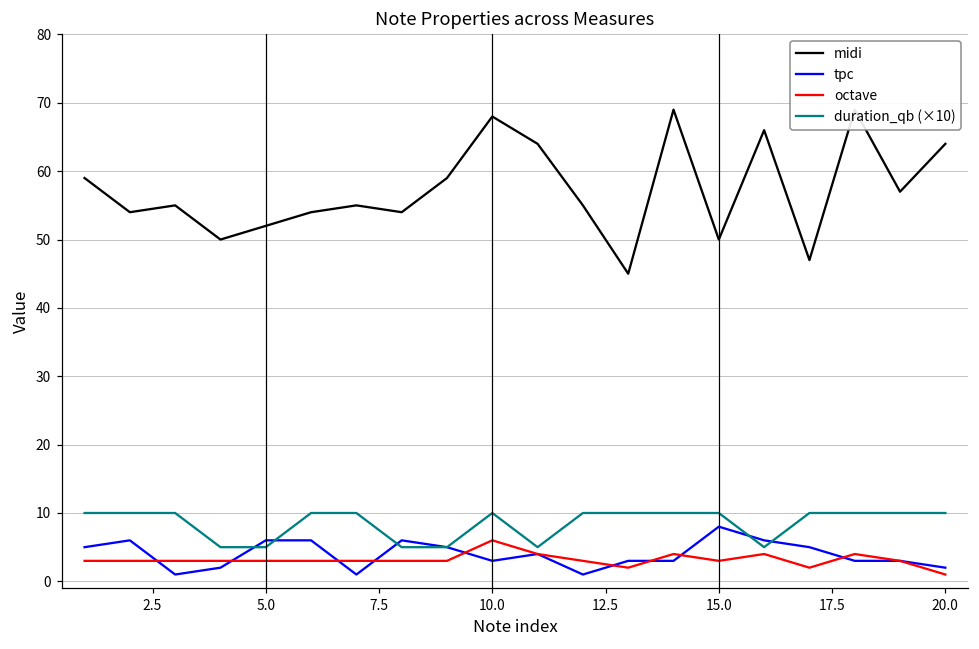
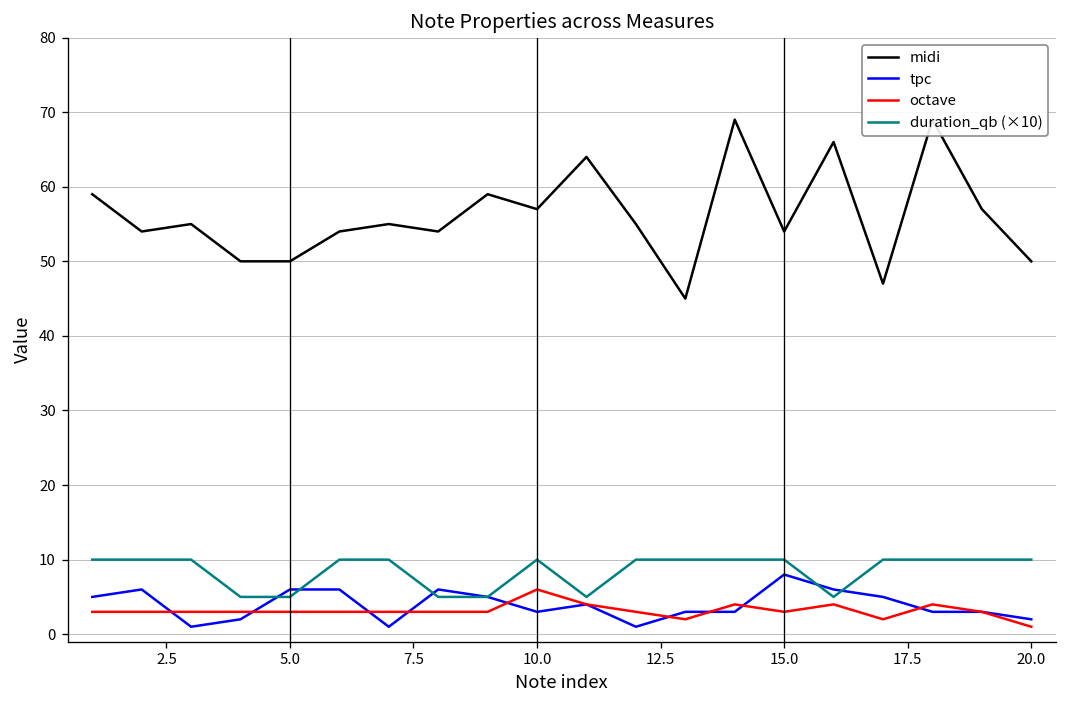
  {
    "midi": {
-     "5.0": 52,
-     "10.0": 68,
-     "15.0": 50,
-     "20.0": 64
+     "5.0": 50,
+     "10.0": 57,
+     "15.0": 54,
+     "20.0": 50
    },
    "tpc": {
      "5.0": 6,
      "10.0": 3,
      "15.0": 8,
      "20.0": 2
    },
    "octave": {
      "5.0": 3,
      "10.0": 6,
      "15.0": 3,
      "20.0": 1
    },
    "duration_qb (×10)": {
      "5.0": 5,
      "10.0": 10,
      "15.0": 10,
      "20.0": 10
    }
  }
